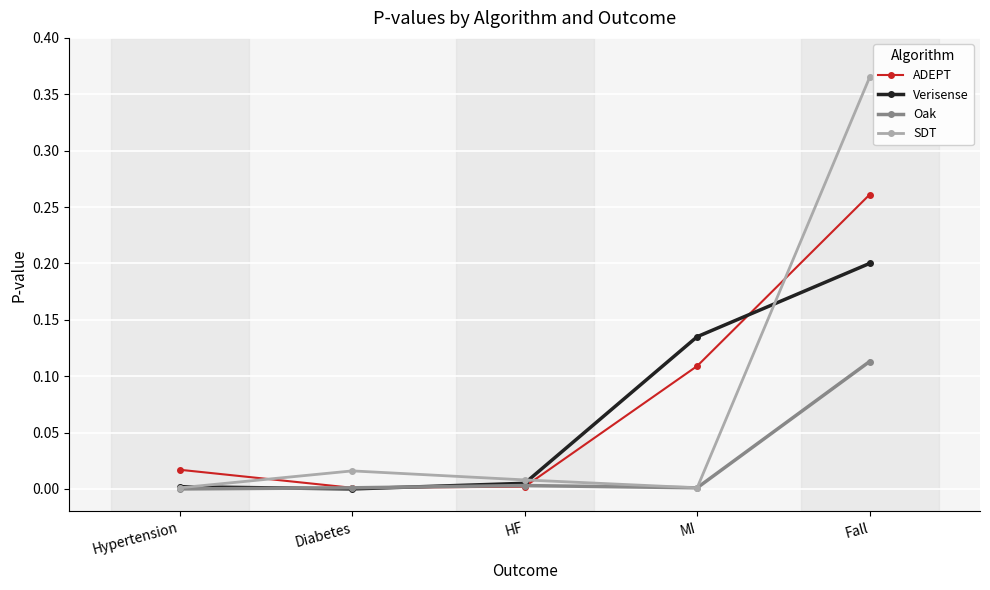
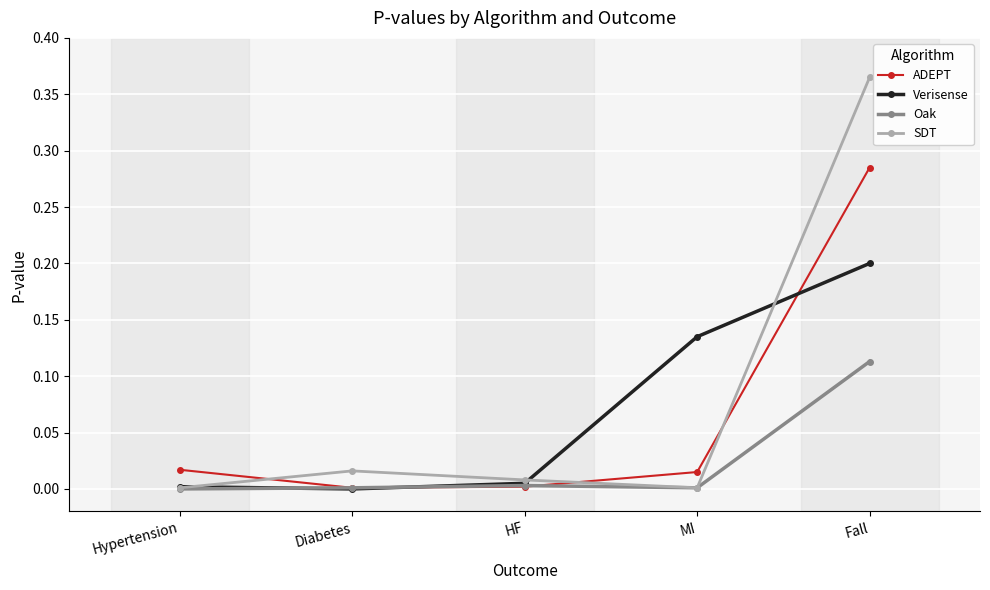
  {
    "ADEPT": {
      "Hypertension": 0.017,
-     "MI": 0.109,
-     "Fall": 0.261
+     "MI": 0.015,
+     "Fall": 0.285
    },
    "Verisense": {
      "MI": 0.135,
      "Fall": 0.200
    }
  }
